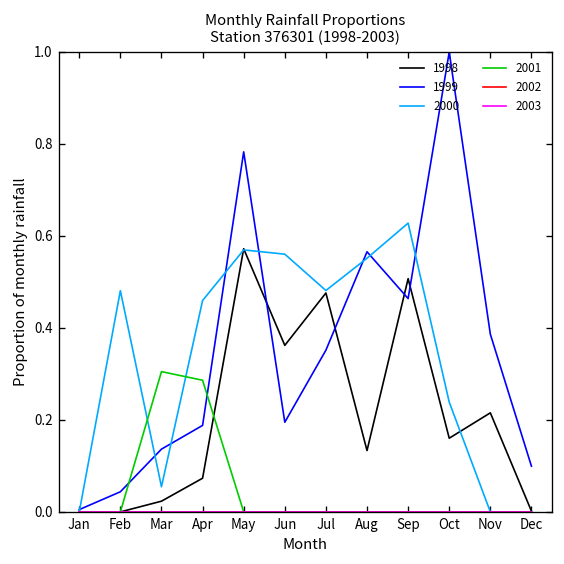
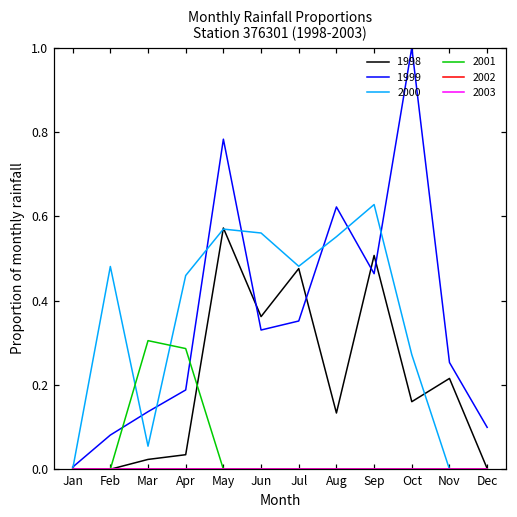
  {
    "1998": {
      "Mar": 0.02,
-     "Apr": 0.07,
+     "Apr": 0.03,
      "Jun": 0.36,
      "Aug": 0.13,
      "Sep": 0.51,
      "Oct": 0.16,
      "Nov": 0.22
    },
    "1999": {
-     "Feb": 0.04,
+     "Feb": 0.08,
      "Mar": 0.14,
      "Apr": 0.19,
      "May": 0.78,
-     "Jun": 0.19,
+     "Jun": 0.33,
      "Jul": 0.35,
-     "Aug": 0.57,
+     "Aug": 0.62,
      "Sep": 0.46,
      "Oct": 1.00,
-     "Nov": 0.39,
+     "Nov": 0.25,
      "Dec": 0.10
    },
    "2000": {
      "Feb": 0.48,
      "Mar": 0.05,
      "Apr": 0.46,
      "Jun": 0.56,
      "Aug": 0.55,
      "Sep": 0.63,
-     "Oct": 0.24
+     "Oct": 0.27
    },
    "2001": {
      "Mar": 0.31,
      "Apr": 0.29
    },
    "2003": {
      "Mar": 0.00,
      "Apr": 0.00
    }
  }
